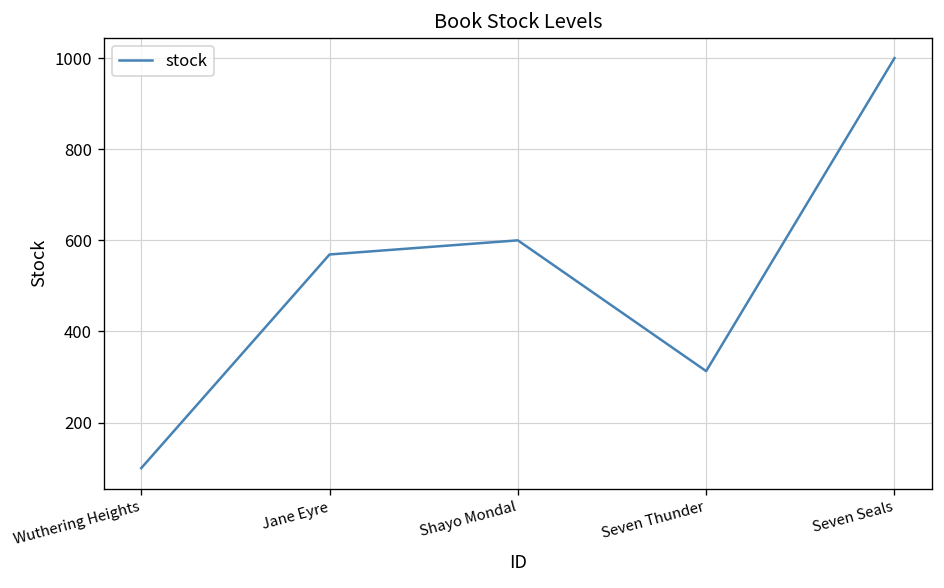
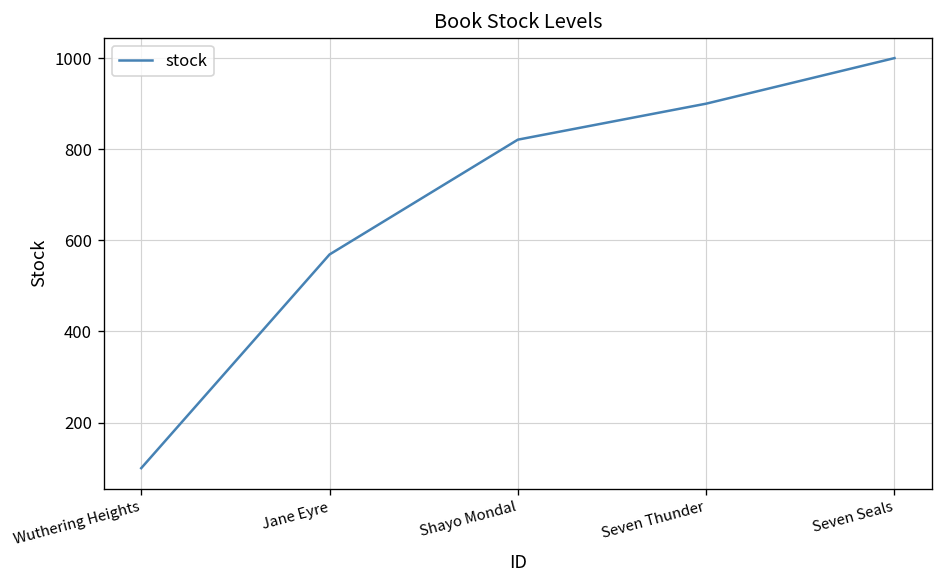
  {
    "Wuthering Heights": 100,
    "Jane Eyre": 570,
-   "Shayo Mondal": 600,
-   "Seven Thunder": 310,
+   "Shayo Mondal": 820,
+   "Seven Thunder": 900,
    "Seven Seals": 1000
  }
